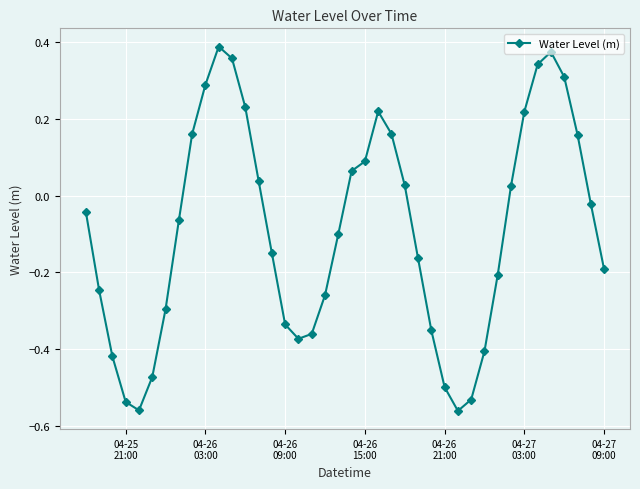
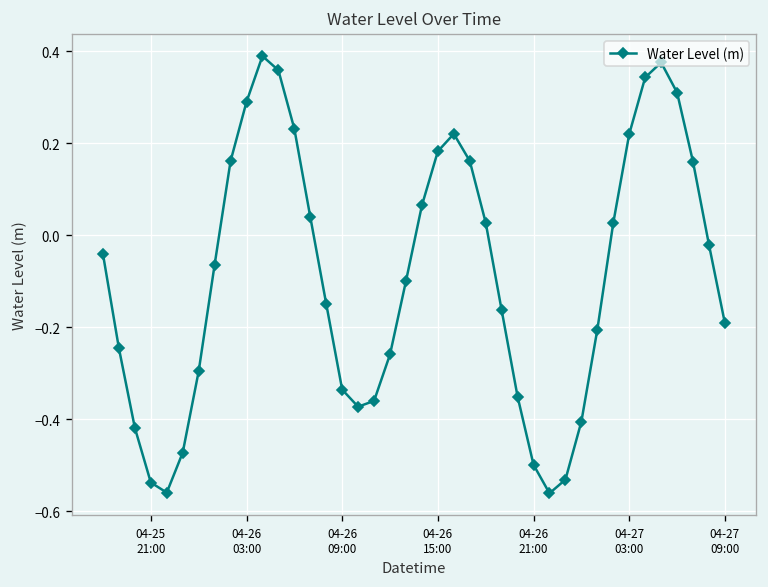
  {
    "04-25 21:00": -0.54,
    "04-26 03:00": 0.29,
    "04-26 09:00": -0.34,
-   "04-26 15:00": 0.09,
+   "04-26 15:00": 0.18,
    "04-26 21:00": -0.50,
    "04-27 03:00": 0.22,
    "04-27 09:00": -0.19
  }
